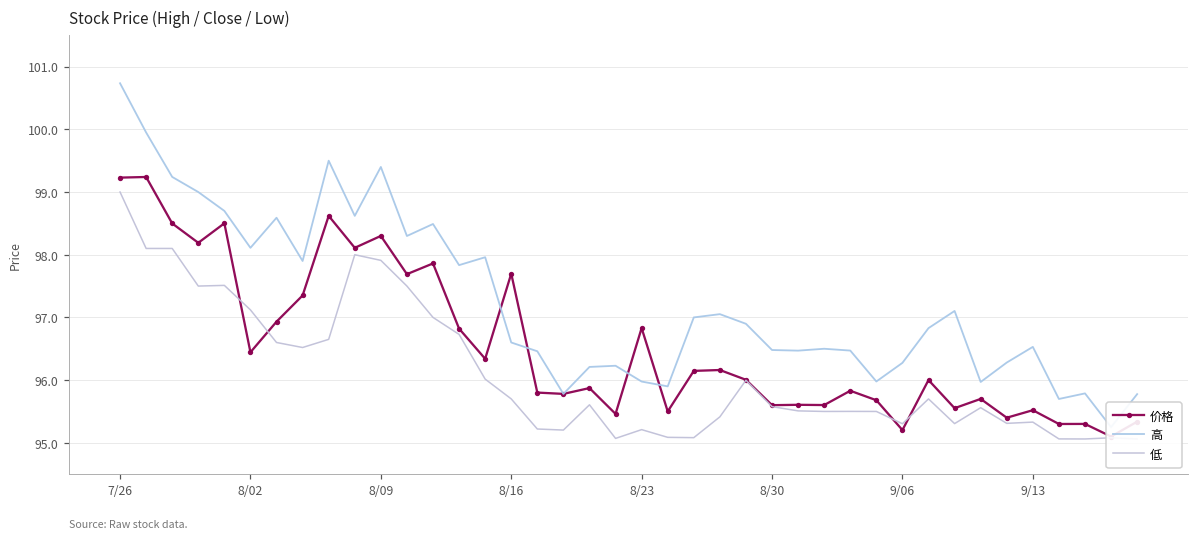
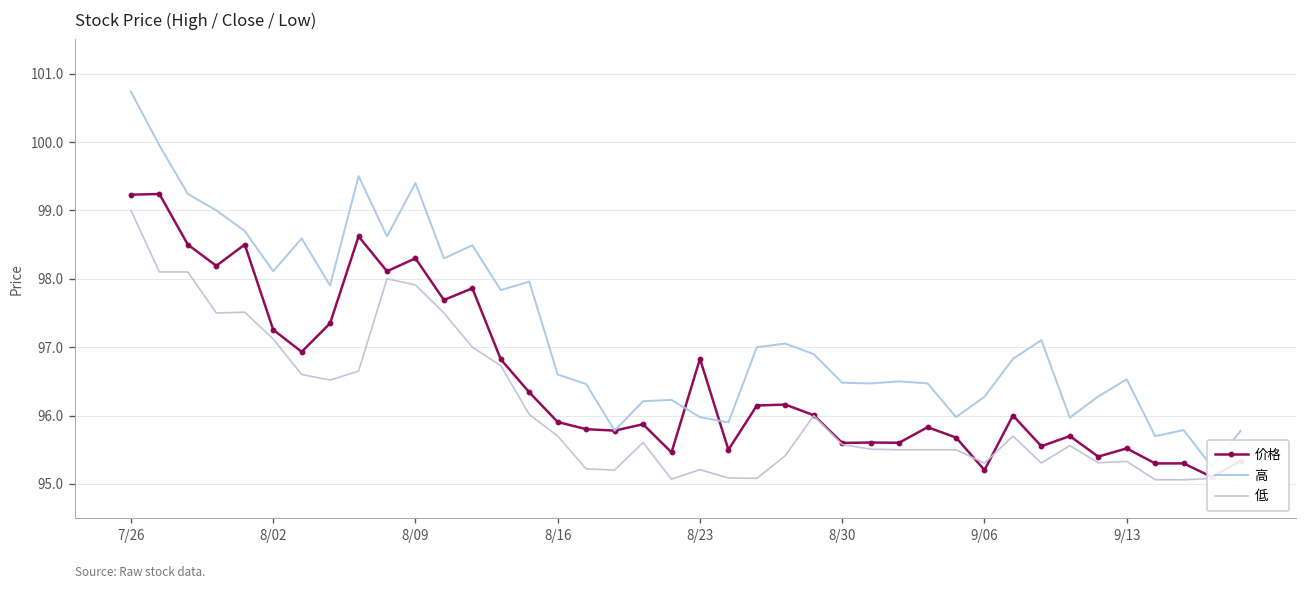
  {
    "价格": {
      "7/26": 99.2,
-     "8/02": 96.4,
+     "8/02": 97.3,
      "8/09": 98.3,
-     "8/16": 97.7,
+     "8/16": 95.9,
      "8/23": 96.8,
      "9/06": 95.2,
      "9/13": 95.5
    }
  }
